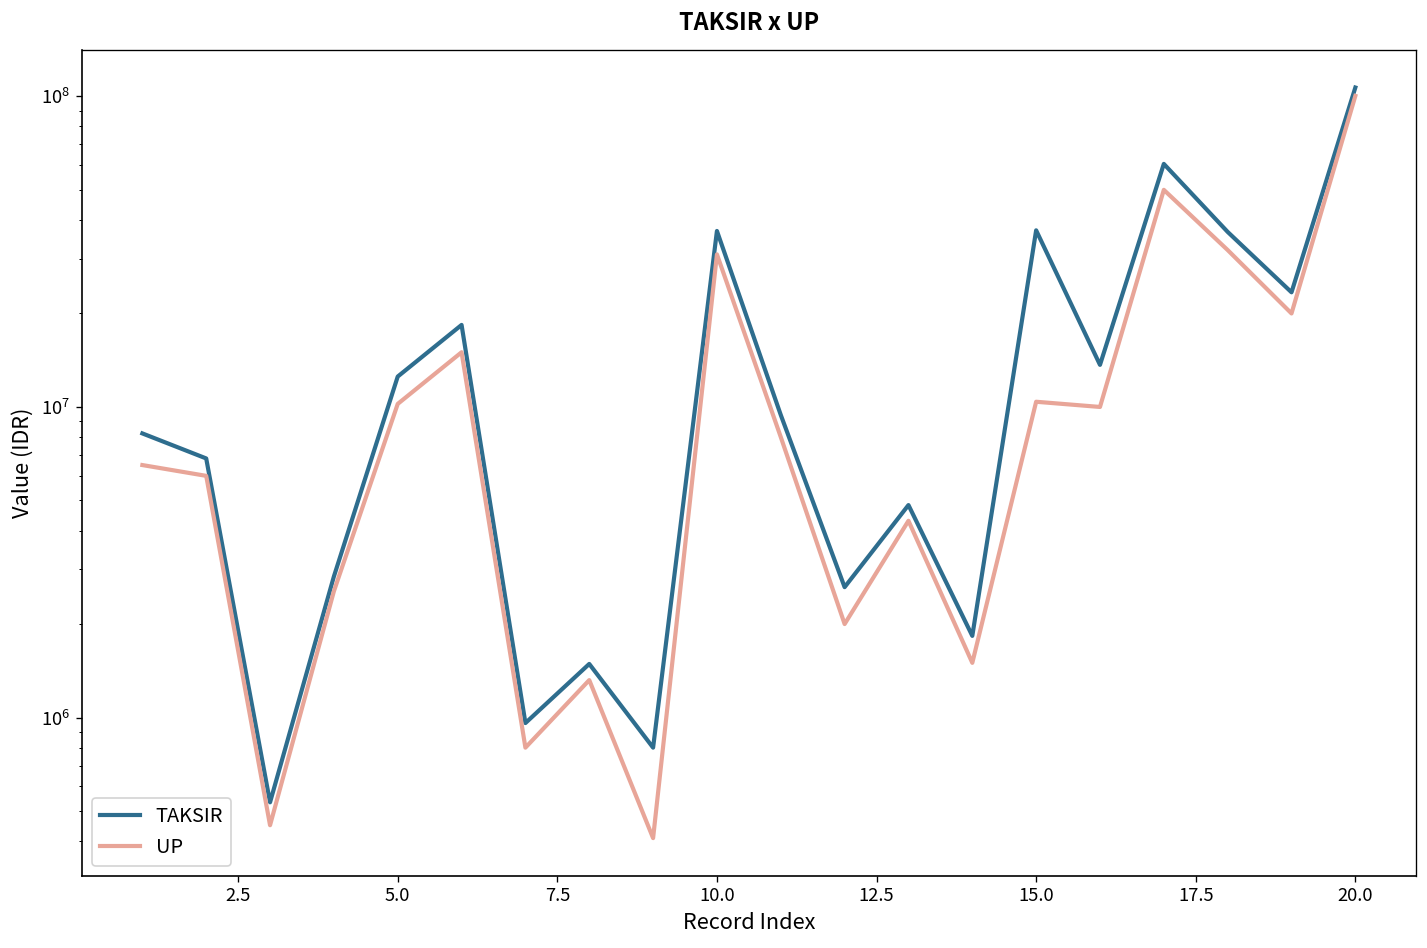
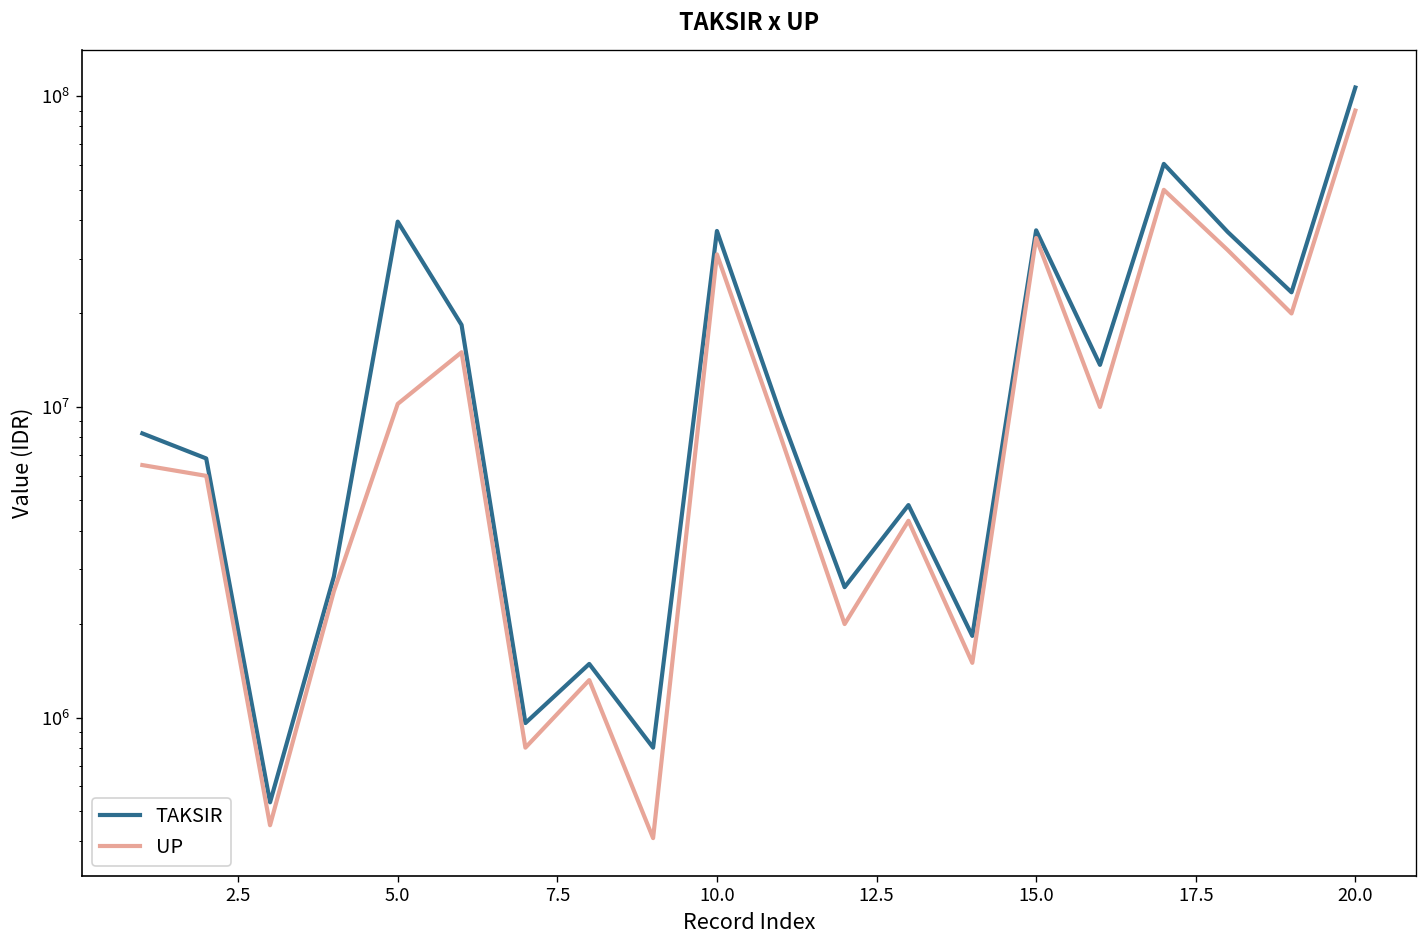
  {
    "TAKSIR": {
-     "5.0": 13000000,
+     "5.0": 40000000,
      "10.0": 37000000,
      "15.0": 37000000,
      "20.0": 107000000
    },
    "UP": {
      "5.0": 10200000,
      "10.0": 31000000,
-     "15.0": 10400000,
-     "20.0": 100000000
+     "15.0": 35000000,
+     "20.0": 90000000
    }
  }
